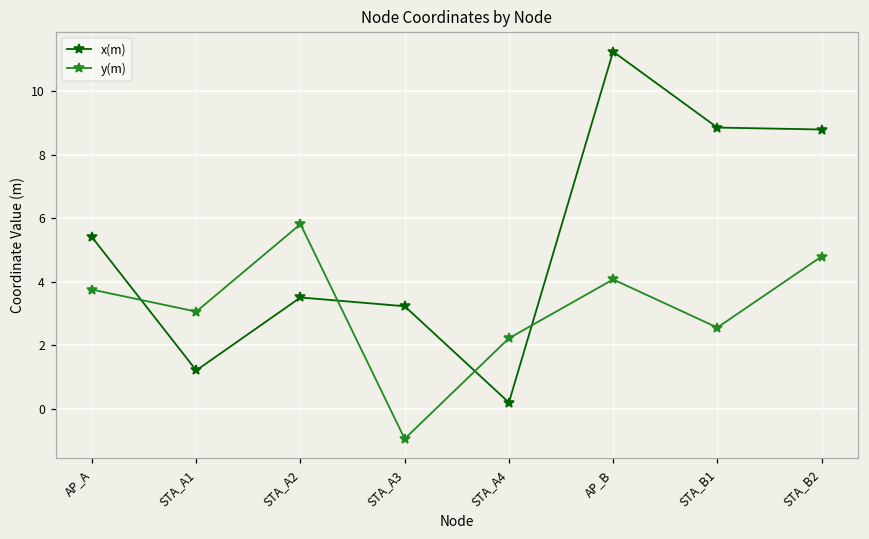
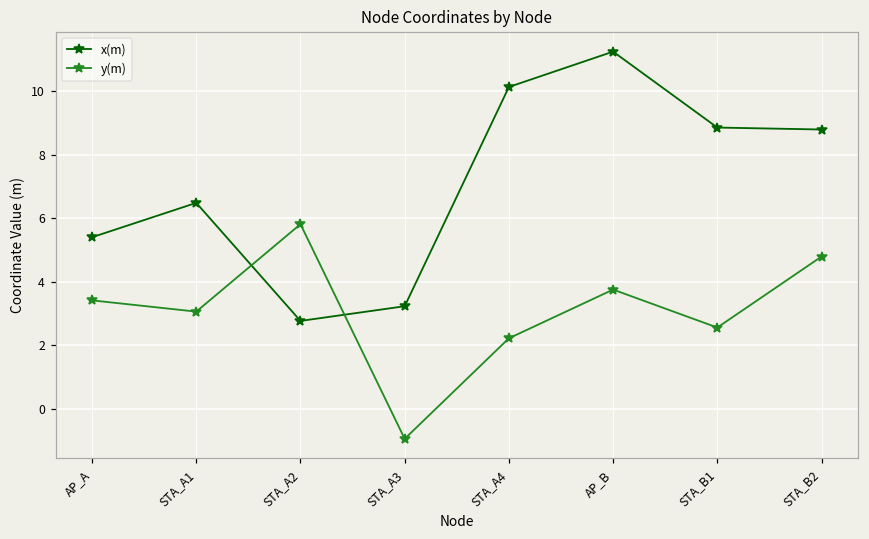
  {
    "x(m)": {
      "AP_A": 5.4,
-     "STA_A1": 1.2,
-     "STA_A2": 3.5,
+     "STA_A1": 6.5,
+     "STA_A2": 2.8,
      "STA_A3": 3.2,
-     "STA_A4": 0.2,
+     "STA_A4": 10.1,
      "AP_B": 11.3,
      "STA_B1": 8.9,
      "STA_B2": 8.8
    },
    "y(m)": {
-     "AP_A": 3.8,
+     "AP_A": 3.4,
      "STA_A1": 3.1,
      "STA_A2": 5.8,
      "STA_A3": -1.0,
      "STA_A4": 2.2,
-     "AP_B": 4.1,
+     "AP_B": 3.8,
      "STA_B1": 2.6,
      "STA_B2": 4.8
    }
  }
